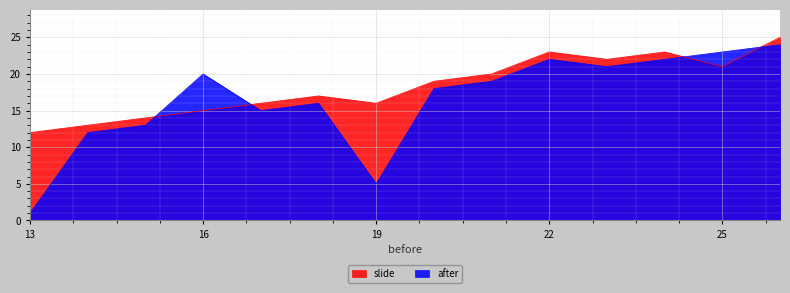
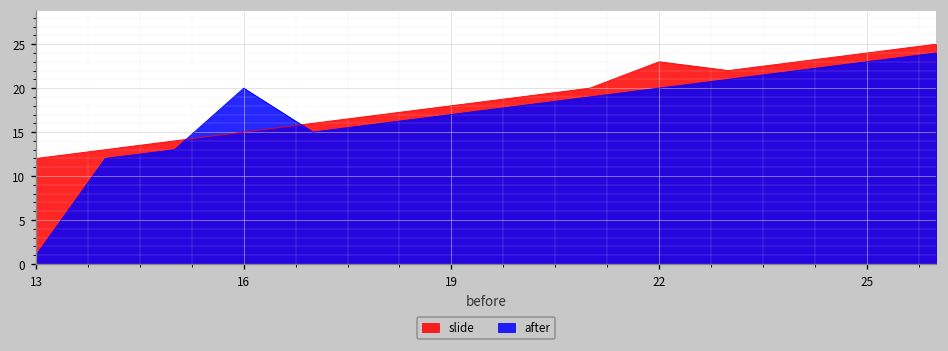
  {
    "slide": {
      "16": 15,
-     "19": 16,
+     "19": 18,
      "22": 23,
-     "25": 21
+     "25": 24
    },
    "after": {
      "16": 20,
-     "19": 5,
-     "22": 22,
+     "19": 17,
+     "22": 20,
      "25": 23
    }
  }
